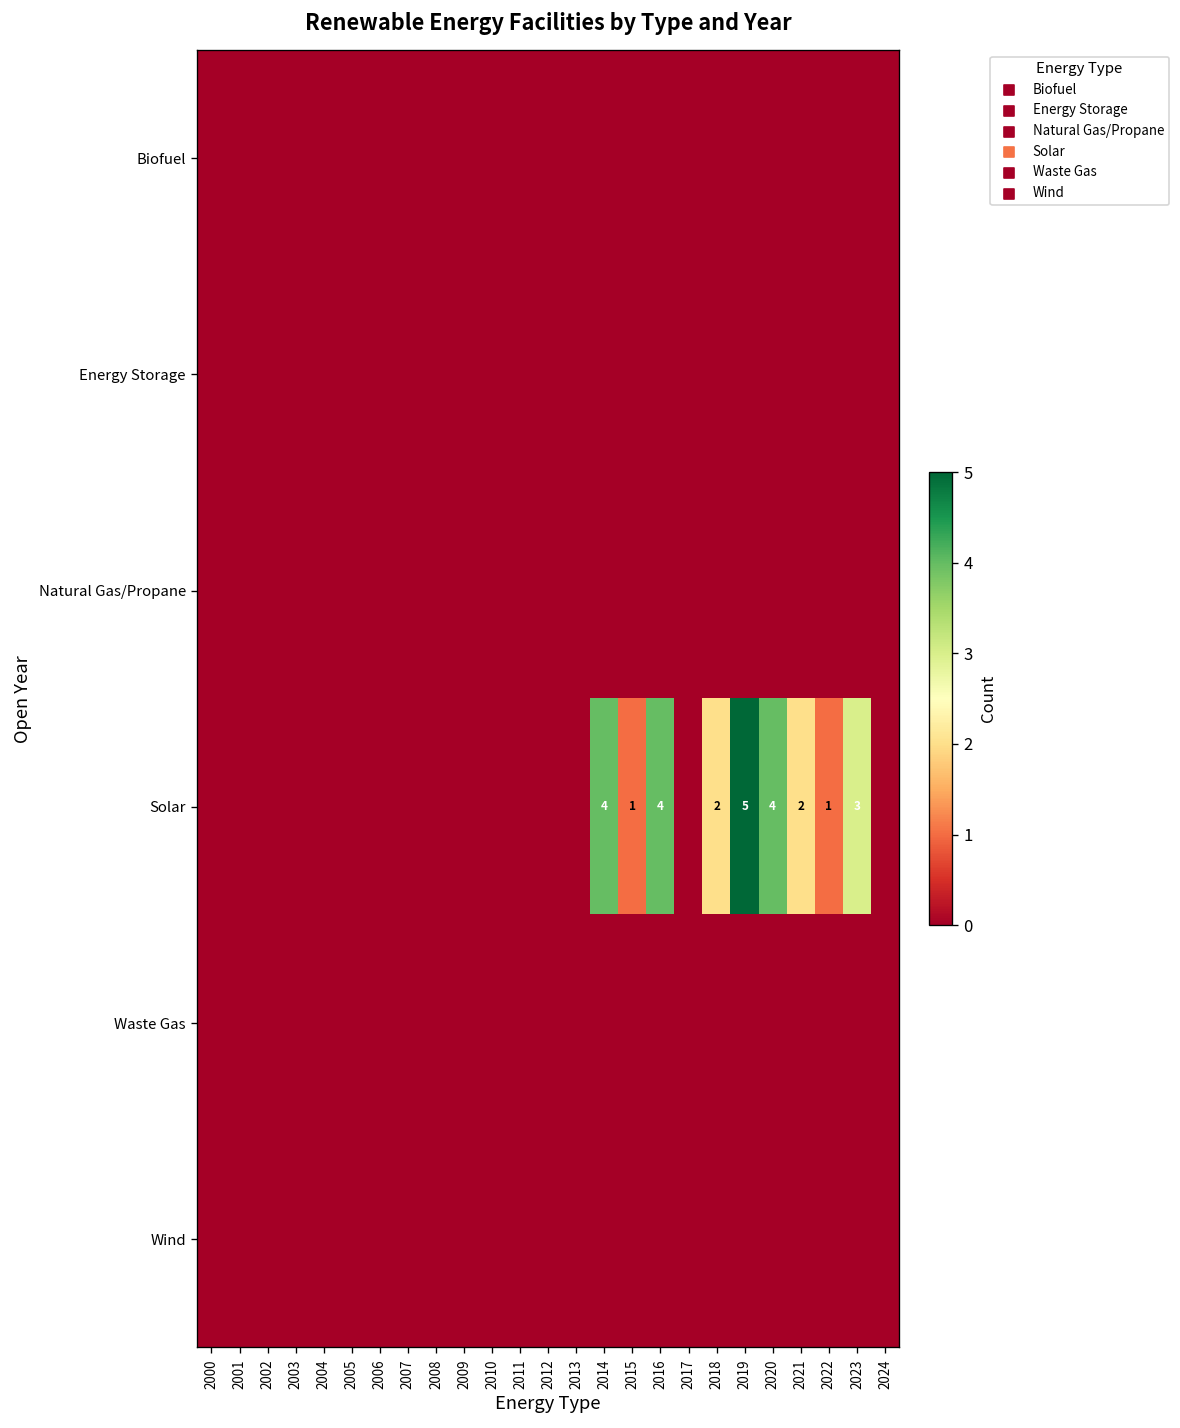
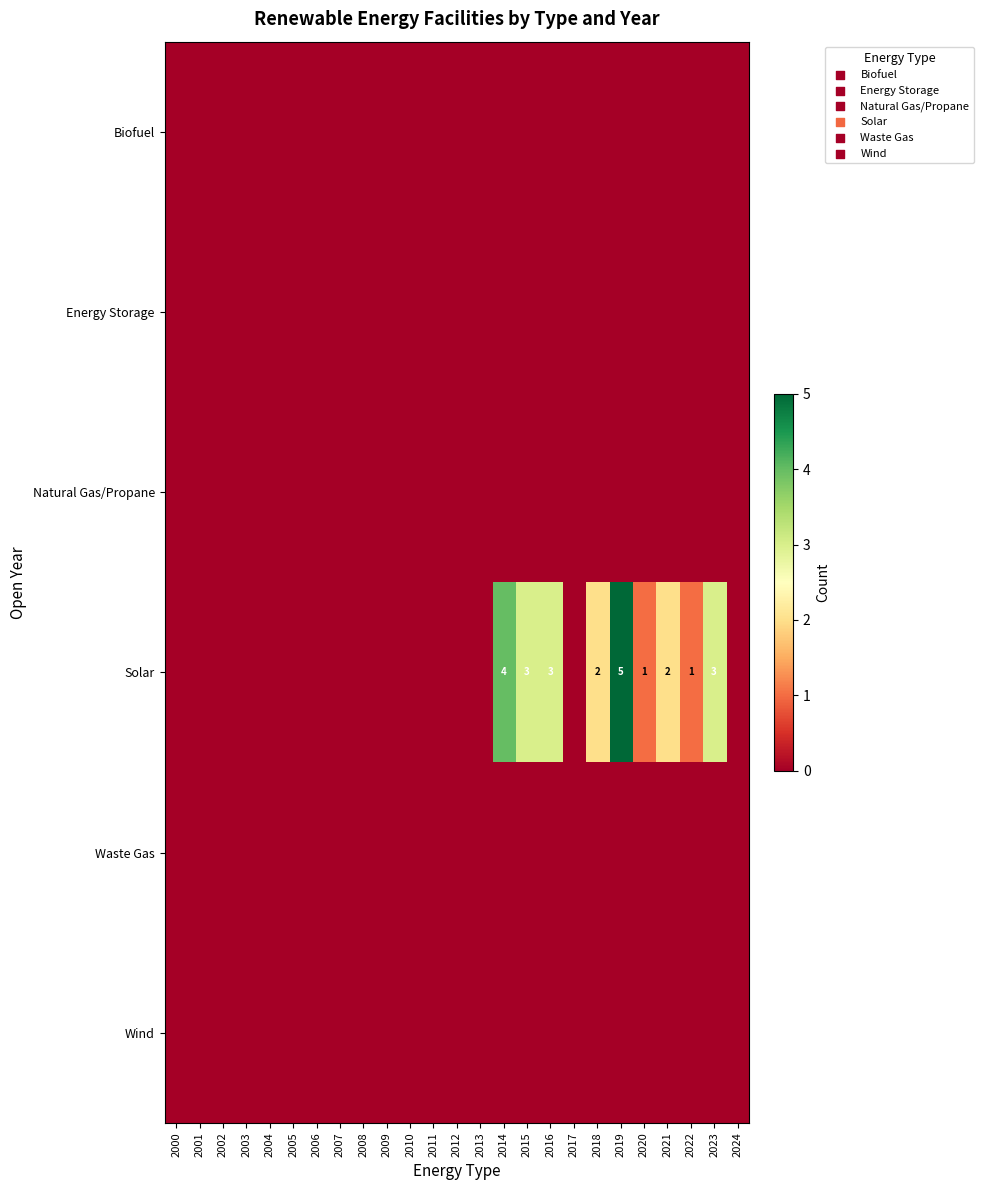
  {
    "Solar": {
      "2014": 4,
-     "2015": 1,
-     "2016": 4,
+     "2015": 3,
+     "2016": 3,
      "2018": 2,
      "2019": 5,
-     "2020": 4,
+     "2020": 1,
      "2021": 2,
      "2022": 1,
      "2023": 3
    }
  }
